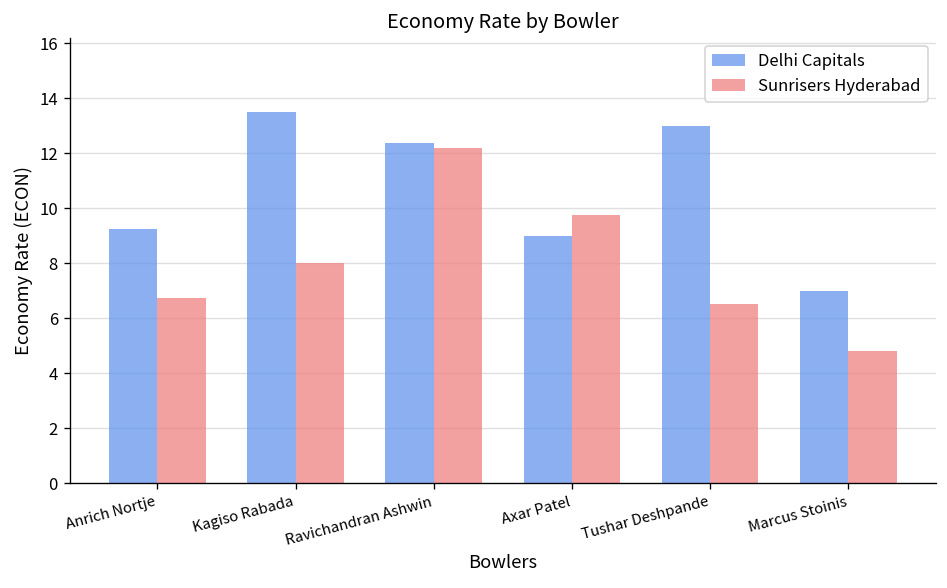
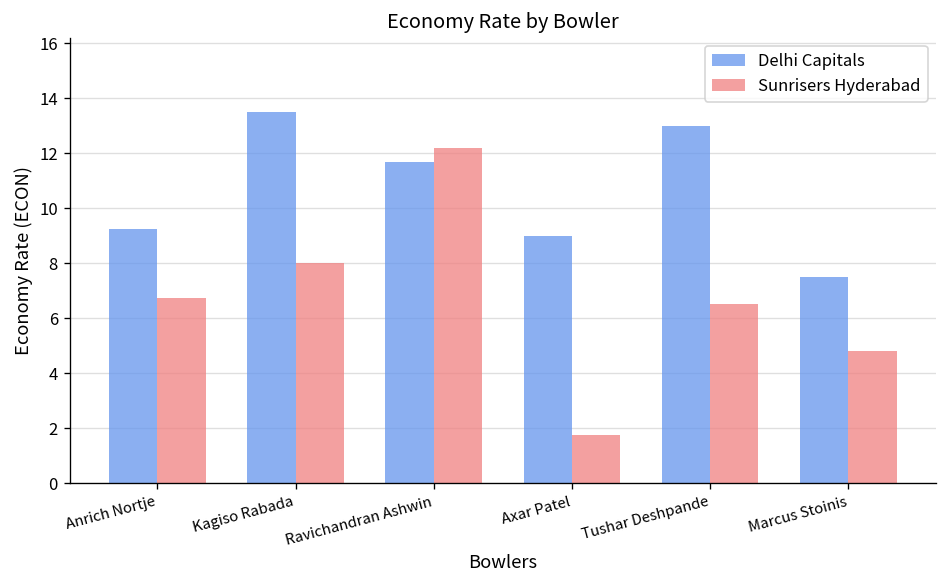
  {
    "Delhi Capitals": {
      "Anrich Nortje": 9.3,
      "Kagiso Rabada": 13.5,
-     "Ravichandran Ashwin": 12.4,
+     "Ravichandran Ashwin": 11.7,
      "Axar Patel": 9.0,
      "Tushar Deshpande": 13.0,
-     "Marcus Stoinis": 7.0
+     "Marcus Stoinis": 7.5
    },
    "Sunrisers Hyderabad": {
      "Anrich Nortje": 6.8,
      "Kagiso Rabada": 8.0,
      "Ravichandran Ashwin": 12.2,
-     "Axar Patel": 9.7,
+     "Axar Patel": 1.8,
      "Tushar Deshpande": 6.5,
      "Marcus Stoinis": 4.8
    }
  }
